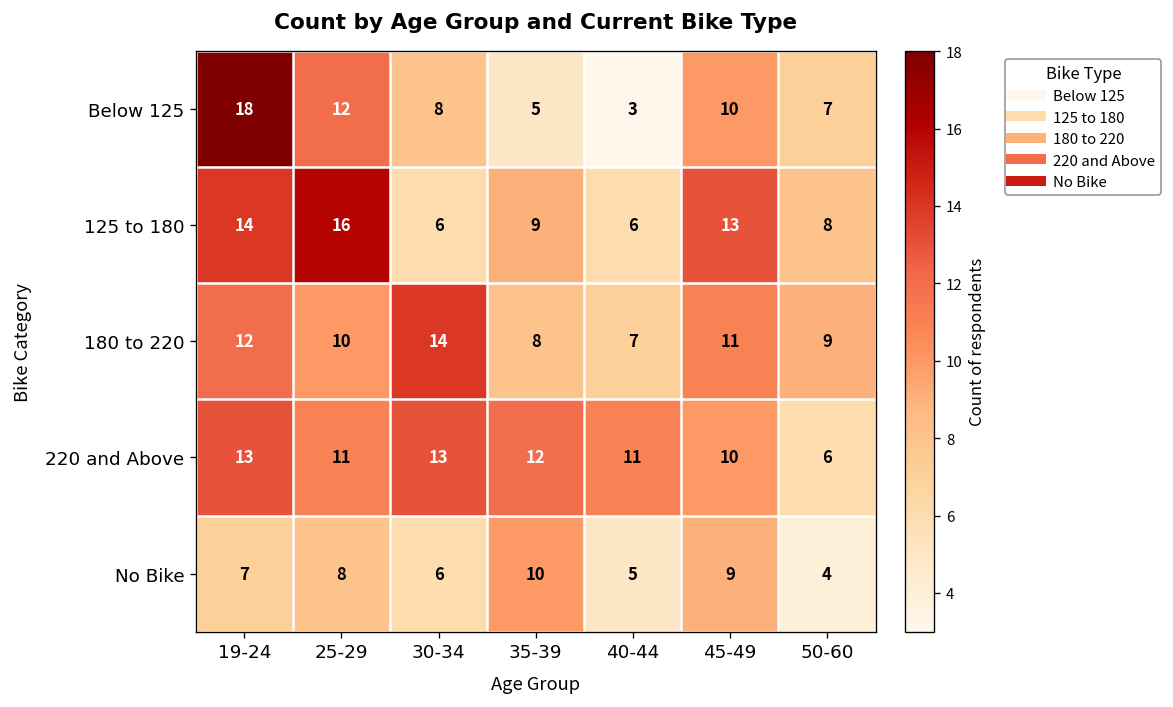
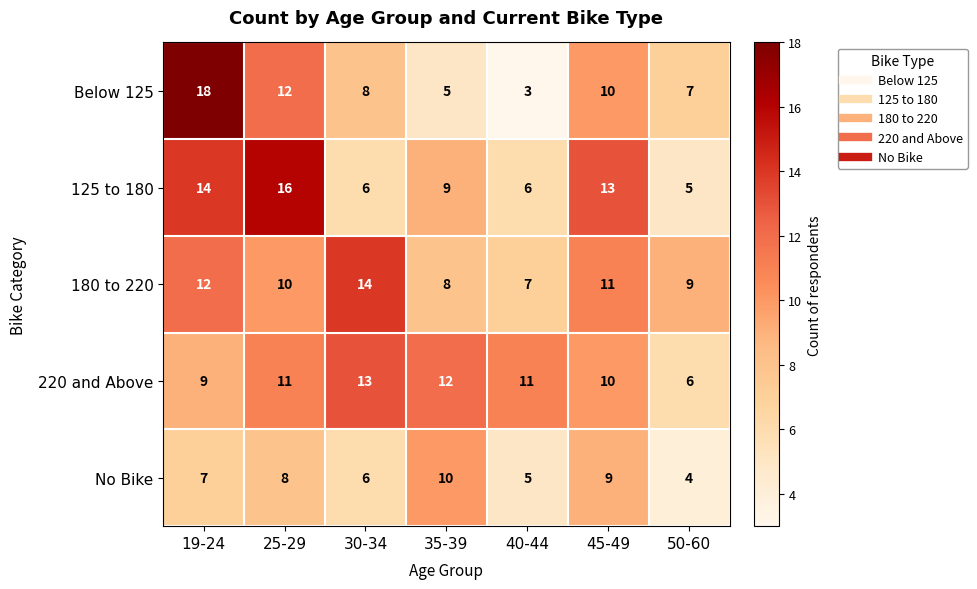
  {
    "Below 125": {
      "19-24": 18,
      "25-29": 12,
      "30-34": 8,
      "35-39": 5,
      "40-44": 3,
      "45-49": 10,
      "50-60": 7
    },
    "125 to 180": {
      "19-24": 14,
      "25-29": 16,
      "30-34": 6,
      "35-39": 9,
      "40-44": 6,
      "45-49": 13,
-     "50-60": 8
+     "50-60": 5
    },
    "180 to 220": {
      "19-24": 12,
      "25-29": 10,
      "30-34": 14,
      "35-39": 8,
      "40-44": 7,
      "45-49": 11,
      "50-60": 9
    },
    "220 and Above": {
-     "19-24": 13,
+     "19-24": 9,
      "25-29": 11,
      "30-34": 13,
      "35-39": 12,
      "40-44": 11,
      "45-49": 10,
      "50-60": 6
    },
    "No Bike": {
      "19-24": 7,
      "25-29": 8,
      "30-34": 6,
      "35-39": 10,
      "40-44": 5,
      "45-49": 9,
      "50-60": 4
    }
  }
